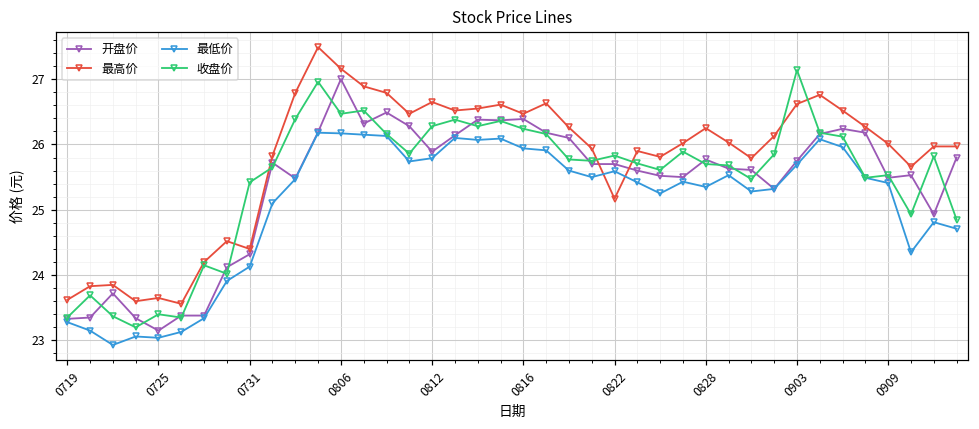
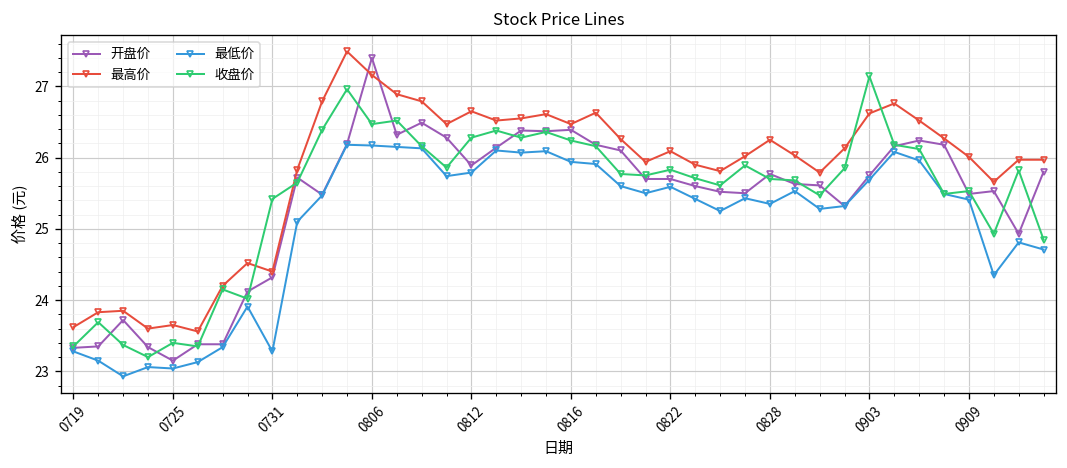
  {
    "开盘价": {
      "0725": 23.2,
      "0731": 24.3,
-     "0806": 27.0,
+     "0806": 27.4,
      "0812": 25.9,
      "0816": 26.4,
      "0822": 25.7,
      "0828": 25.8,
      "0903": 25.8
    },
    "最高价": {
      "0719": 23.6,
      "0725": 23.7,
      "0731": 24.4,
      "0806": 27.2,
      "0812": 26.7,
      "0816": 26.5,
-     "0822": 25.2,
+     "0822": 26.1,
      "0828": 26.3,
      "0903": 26.6,
      "0909": 26.0
    },
    "最低价": {
      "0719": 23.3,
      "0725": 23.0,
-     "0731": 24.1,
+     "0731": 23.3,
      "0806": 26.2,
      "0812": 25.8,
      "0816": 25.9,
      "0822": 25.6,
      "0828": 25.4,
      "0903": 25.7,
      "0909": 25.4
    },
    "收盘价": {
      "0725": 23.4,
      "0731": 25.4,
      "0806": 26.5,
      "0812": 26.3,
      "0816": 26.2,
      "0822": 25.8,
      "0828": 25.7,
      "0903": 27.1
    }
  }
